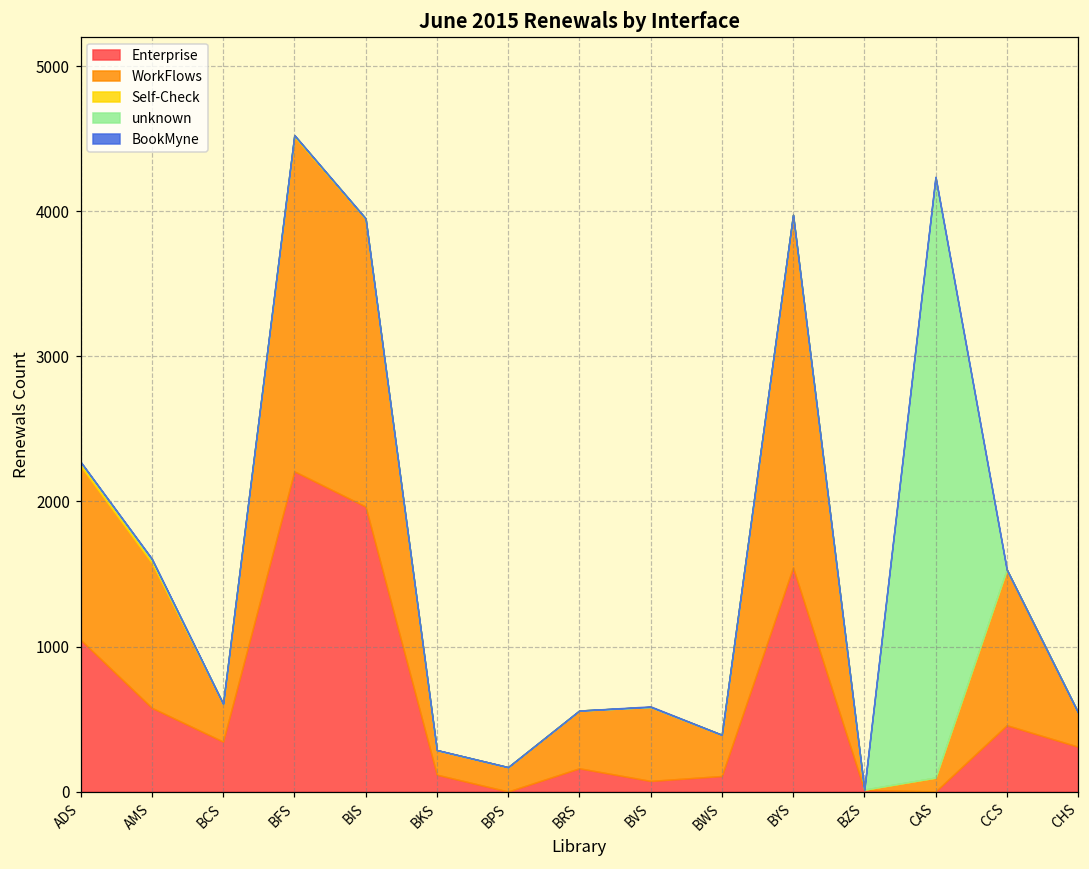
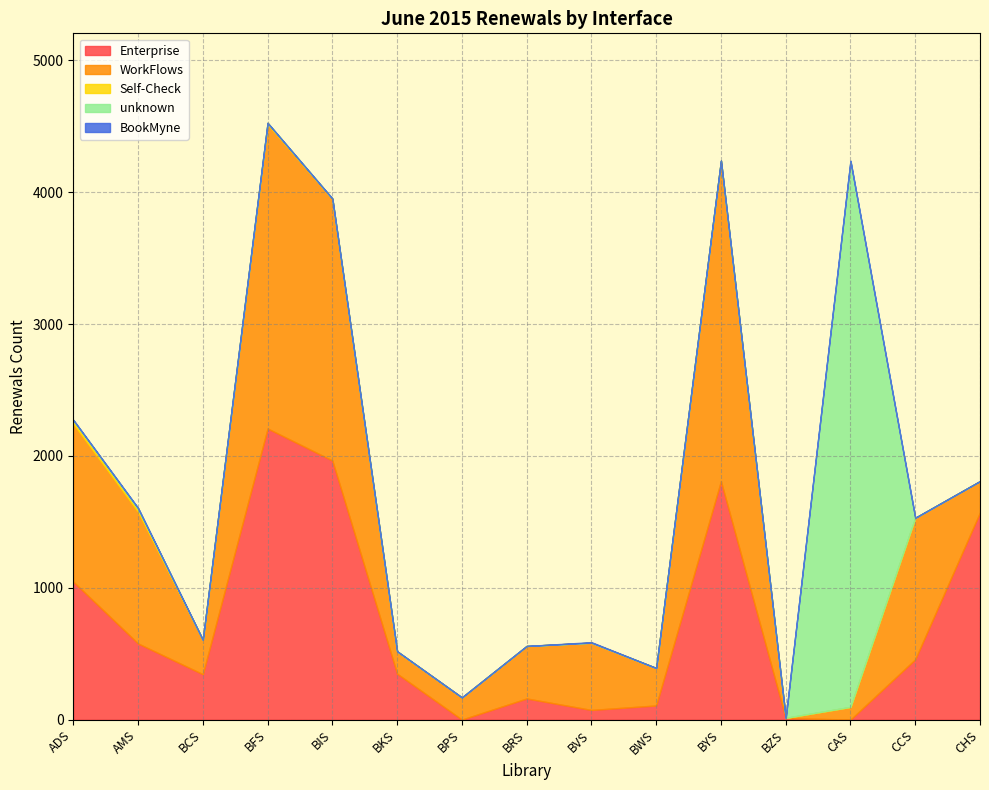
  {
    "Enterprise": {
      "ADS": 1050,
      "AMS": 580,
      "BCS": 350,
      "BFS": 2210,
      "BIS": 1970,
-     "BKS": 120,
+     "BKS": 350,
      "BRS": 160,
      "BVS": 70,
      "BWS": 110,
-     "BYS": 1550,
+     "BYS": 1810,
      "CCS": 460,
-     "CHS": 310
+     "CHS": 1570
    },
    "WorkFlows": {
      "ADS": 1200,
      "AMS": 1000
    }
  }
